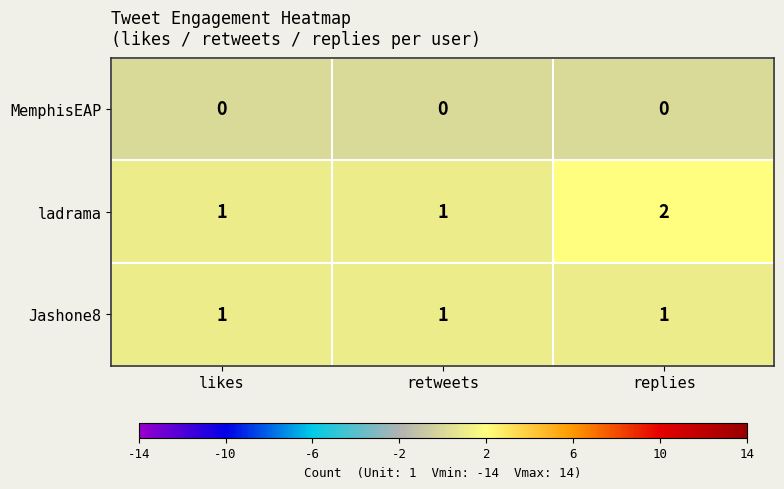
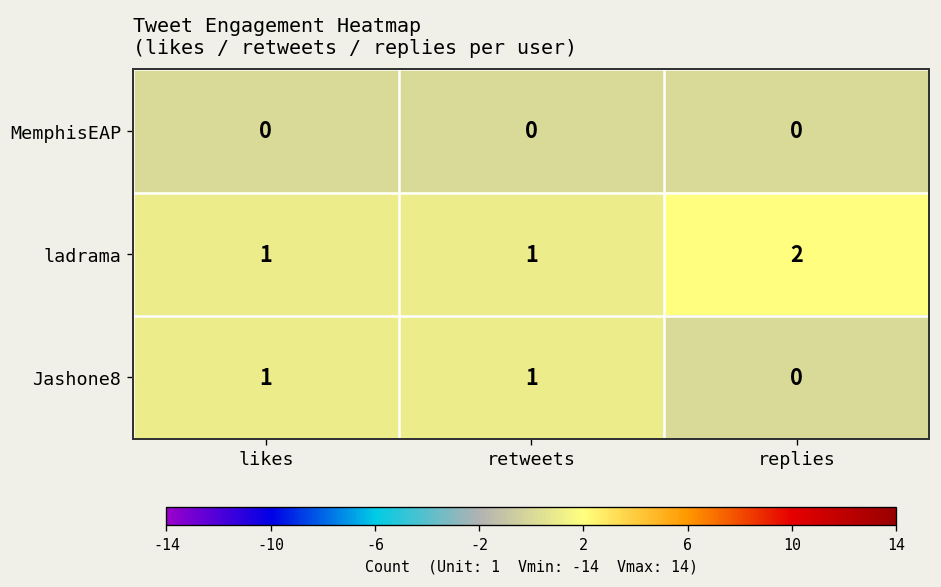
  {
    "MemphisEAP": {
      "likes": 0,
      "retweets": 0,
      "replies": 0
    },
    "ladrama": {
      "likes": 1,
      "retweets": 1,
      "replies": 2
    },
    "Jashone8": {
      "likes": 1,
      "retweets": 1,
-     "replies": 1
+     "replies": 0
    }
  }
